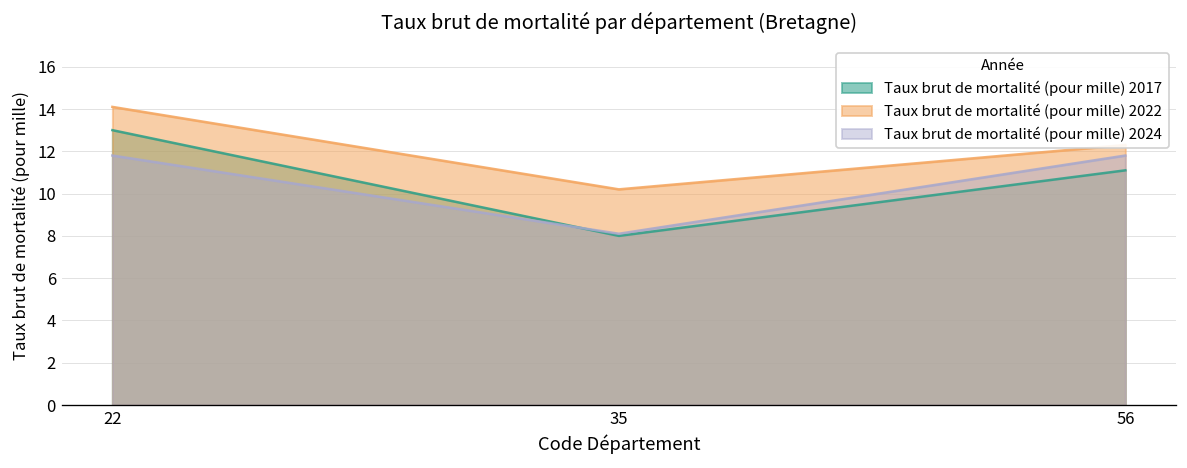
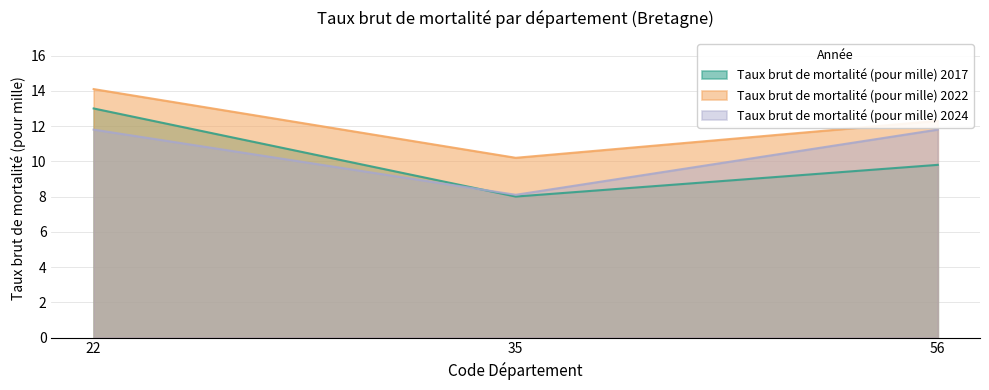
  {
    "Taux brut de mortalité (pour mille) 2017": {
      "22": 13.0,
-     "56": 11.1
+     "56": 9.8
    },
    "Taux brut de mortalité (pour mille) 2022": {
      "22": 14.1,
      "35": 10.2
    },
    "Taux brut de mortalité (pour mille) 2024": {
      "22": 11.8,
      "56": 11.8
    }
  }
